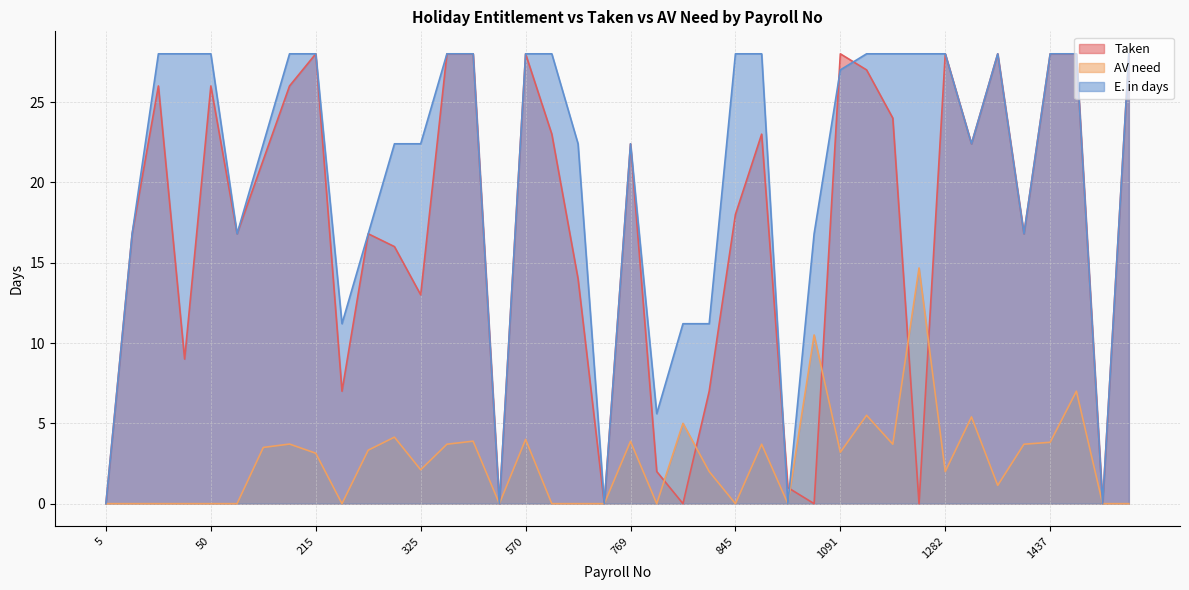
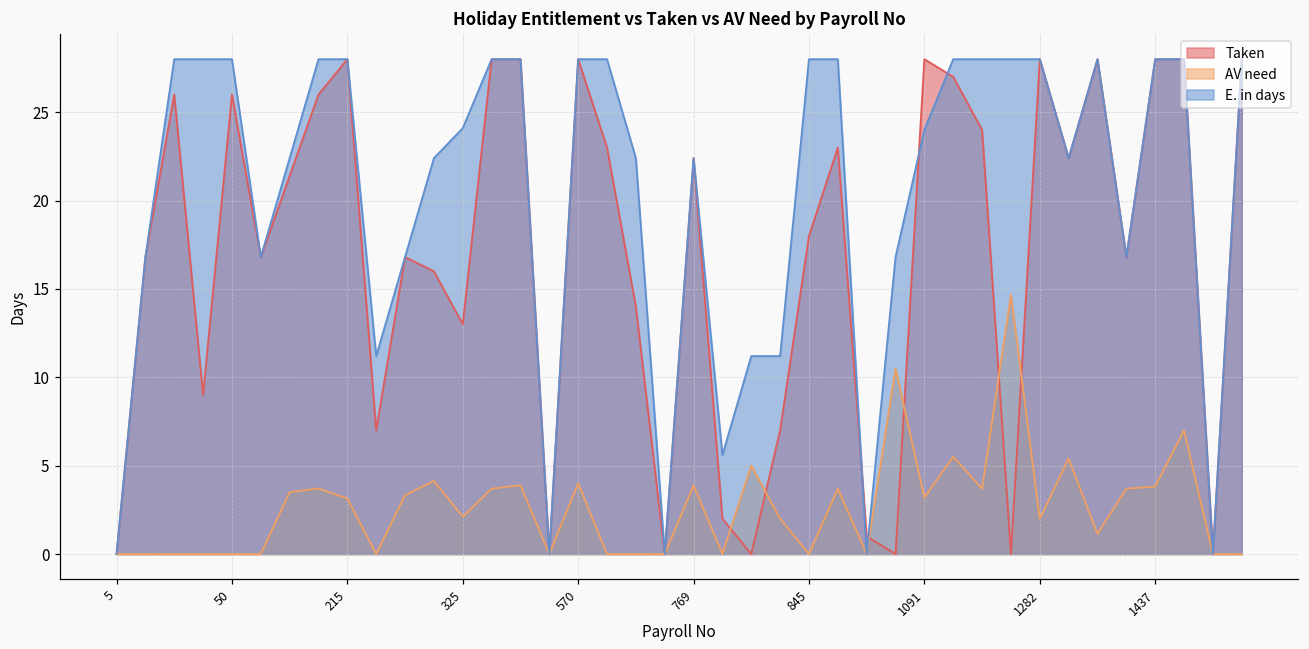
  {
    "E. in days": {
      "50": 28.0,
-     "325": 22.4,
+     "325": 24.1,
      "845": 28.0,
-     "1091": 27
+     "1091": 24
    }
  }
